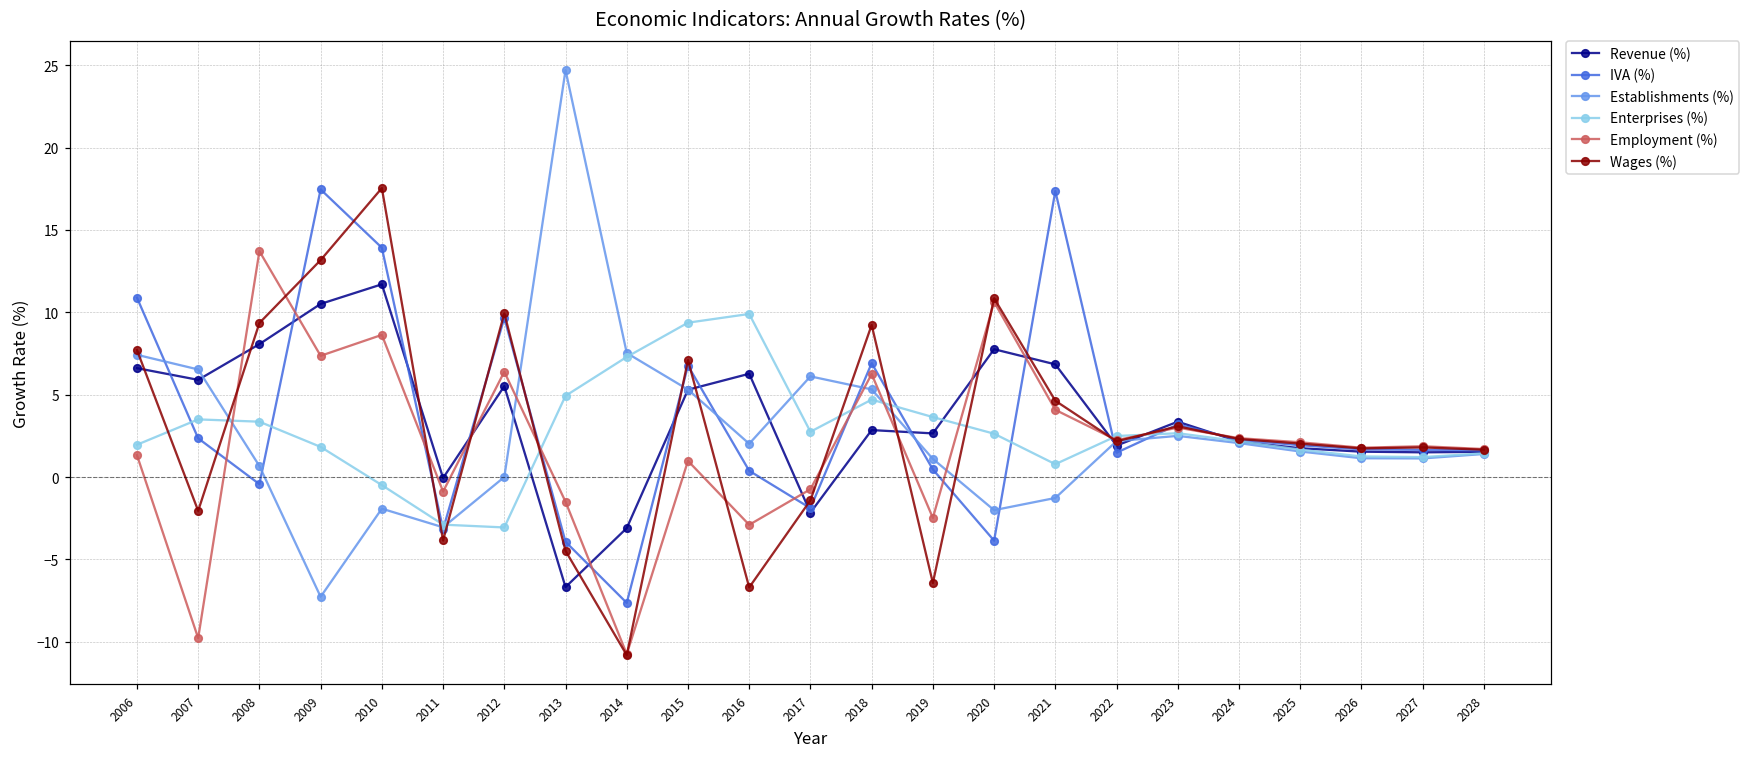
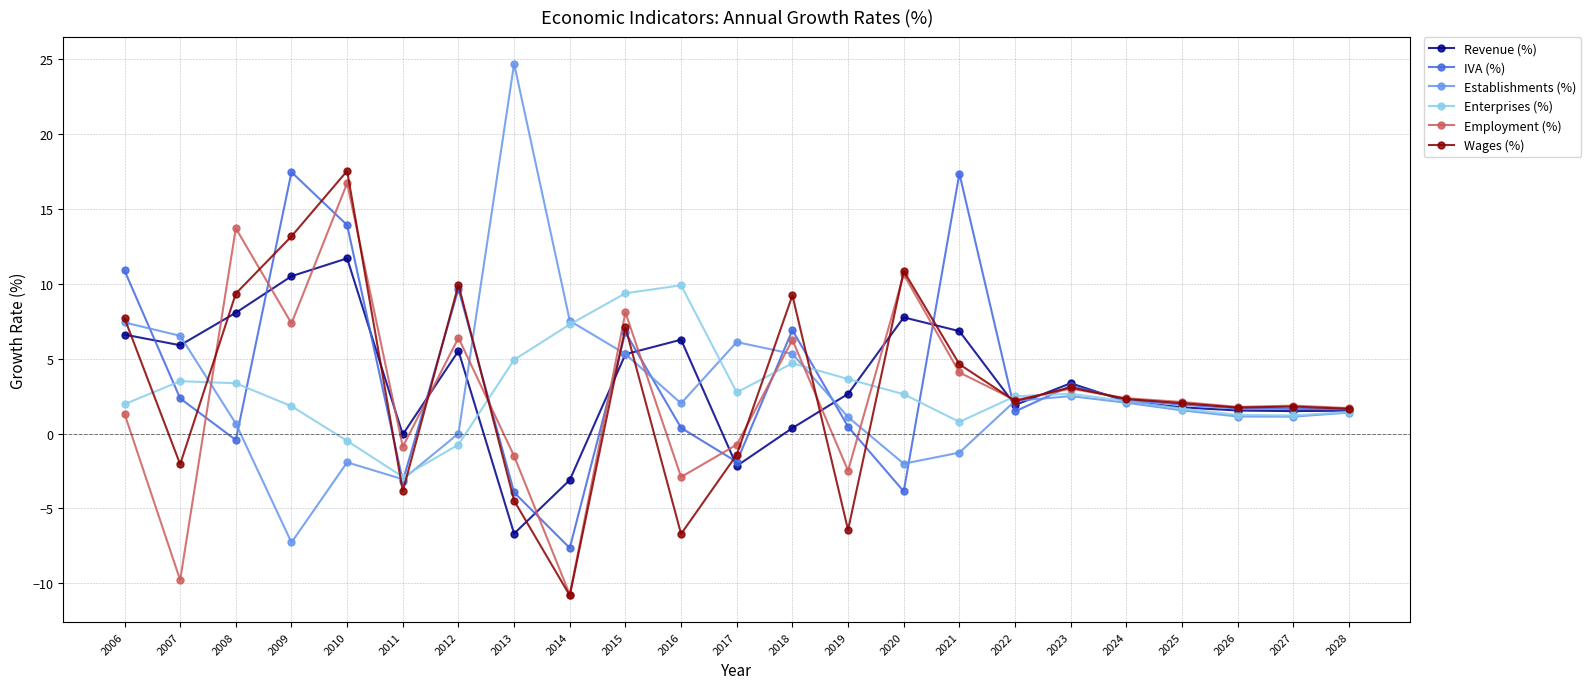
  {
    "Revenue (%)": {
      "2006": 6.6,
      "2007": 5.9,
      "2008": 8.1,
      "2009": 10.5,
      "2010": 11.7,
      "2011": -0.1,
      "2012": 5.5,
      "2013": -6.7,
      "2014": -3.1,
      "2016": 6.3,
      "2017": -2.2,
-     "2018": 2.9,
+     "2018": 0.4,
      "2019": 2.7,
      "2020": 7.8,
      "2021": 6.8,
      "2022": 1.9
    },
    "Enterprises (%)": {
      "2006": 2.0,
      "2007": 3.5,
      "2008": 3.4,
      "2009": 1.8,
      "2010": -0.5,
-     "2012": -3.1,
+     "2012": -0.7,
      "2013": 4.9,
      "2014": 7.3,
      "2015": 9.4,
      "2016": 9.9,
      "2017": 2.8,
      "2018": 4.7,
      "2019": 3.6,
      "2020": 2.6,
      "2021": 0.8,
      "2022": 2.5
    },
    "Employment (%)": {
      "2006": 1.3,
      "2007": -9.8,
      "2008": 13.7,
      "2009": 7.4,
-     "2010": 8.6,
+     "2010": 16.7,
      "2011": -0.9,
      "2012": 6.4,
      "2013": -1.5,
-     "2015": 1.0,
+     "2015": 8.1,
      "2016": -2.9,
      "2017": -0.7,
      "2018": 6.3,
      "2019": -2.5,
      "2020": 10.6,
      "2021": 4.1
    },
    "Wages (%)": {
      "2006": 7.7,
      "2007": -2.1,
      "2008": 9.4,
      "2009": 13.2,
      "2010": 17.5,
      "2011": -3.9,
      "2012": 9.9,
      "2013": -4.5,
      "2015": 7.1,
      "2016": -6.7,
      "2017": -1.4,
      "2018": 9.2,
      "2019": -6.4,
      "2020": 10.9,
      "2021": 4.6
    }
  }
